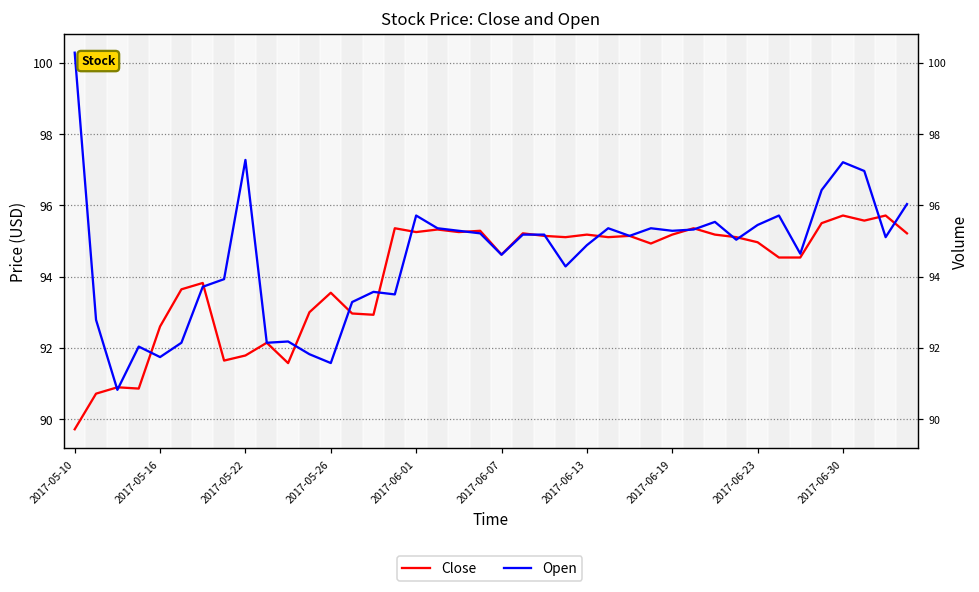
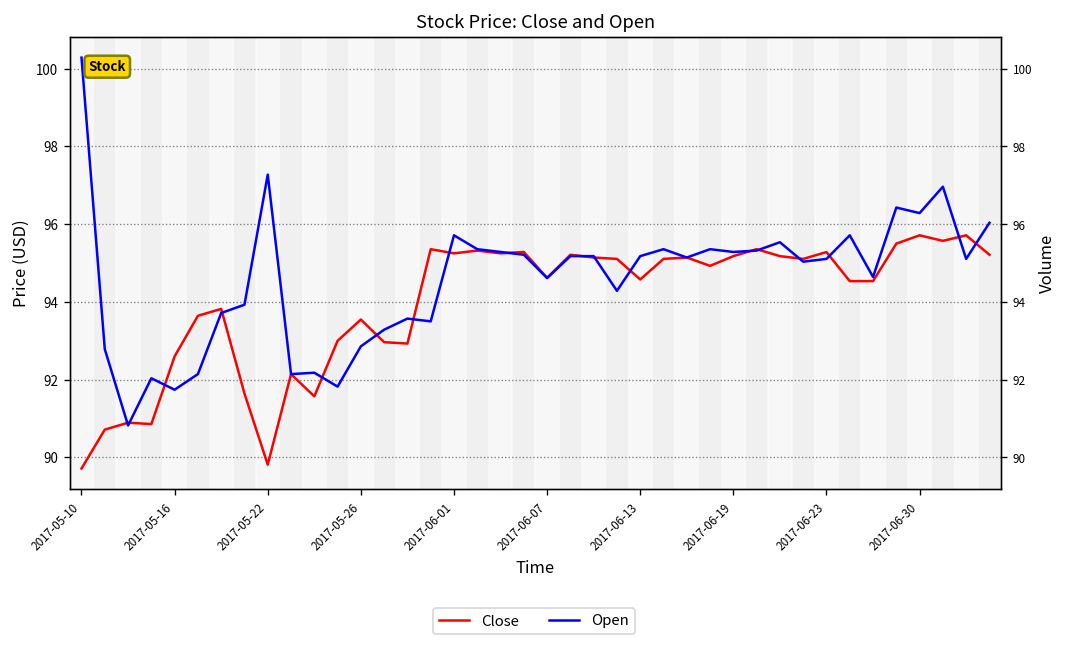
  {
    "Close": {
      "2017-05-10": 89.7,
      "2017-05-16": 92.6,
-     "2017-05-22": 91.8,
+     "2017-05-22": 89.8,
      "2017-05-26": 93.5,
      "2017-06-01": 95.3,
-     "2017-06-13": 95.2,
+     "2017-06-13": 94.6,
      "2017-06-19": 95.2,
-     "2017-06-23": 95.0,
+     "2017-06-23": 95.3,
      "2017-06-30": 95.7
    },
    "Open": {
      "2017-05-10": 100.3,
      "2017-05-16": 91.7,
      "2017-05-22": 97.3,
-     "2017-05-26": 91.6,
+     "2017-05-26": 92.9,
      "2017-06-01": 95.7,
-     "2017-06-13": 94.9,
+     "2017-06-13": 95.2,
      "2017-06-19": 95.3,
-     "2017-06-23": 95.4,
-     "2017-06-30": 97.2
+     "2017-06-23": 95.1,
+     "2017-06-30": 96.3
    }
  }
